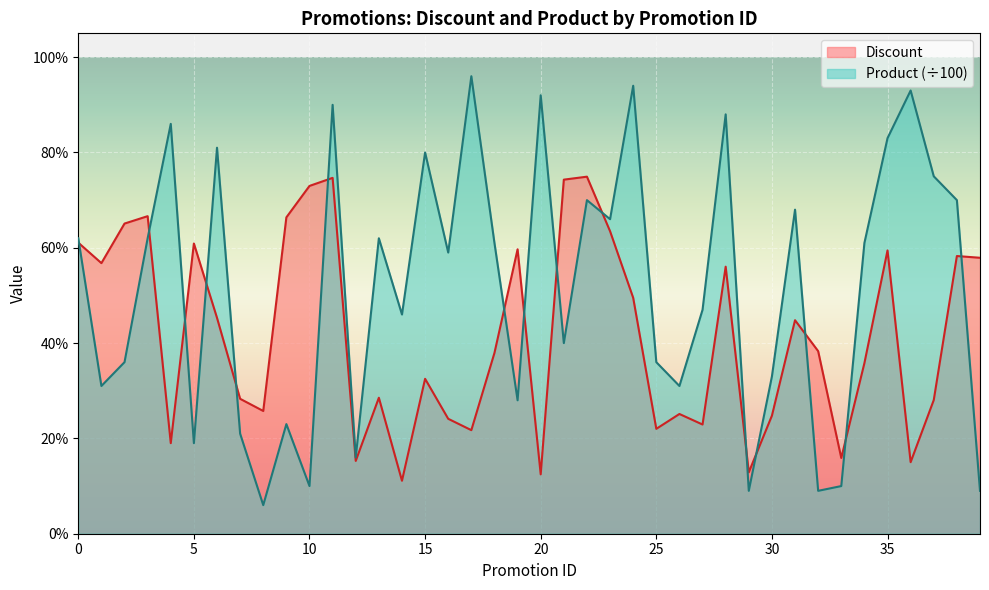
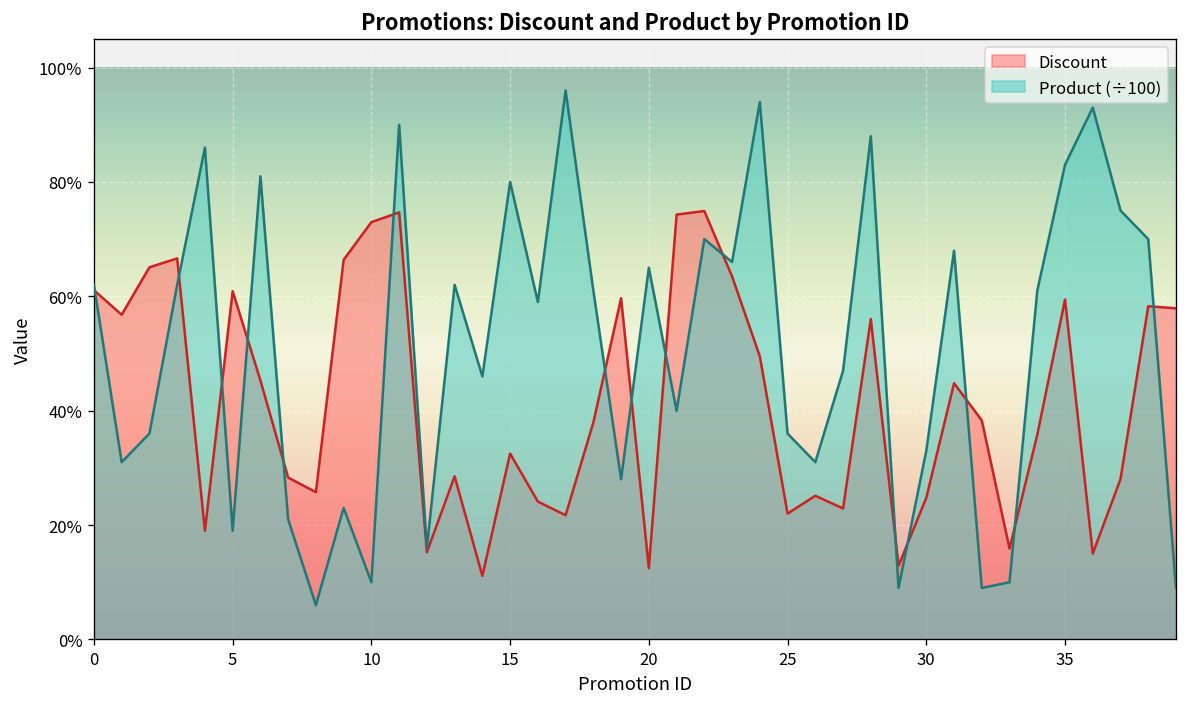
  {
    "Discount": {
      "0": "61%",
      "5": "61%",
      "10": "73%",
      "15": "33%",
      "20": "12%",
      "25": "22%",
      "30": "25%",
      "35": "59%"
    },
    "Product (÷100)": {
      "0": "62%",
      "5": "19%",
      "10": "10%",
      "15": "80%",
-     "20": "92%",
+     "20": "65%",
      "25": "36%",
      "30": "33%",
      "35": "83%"
    }
  }
